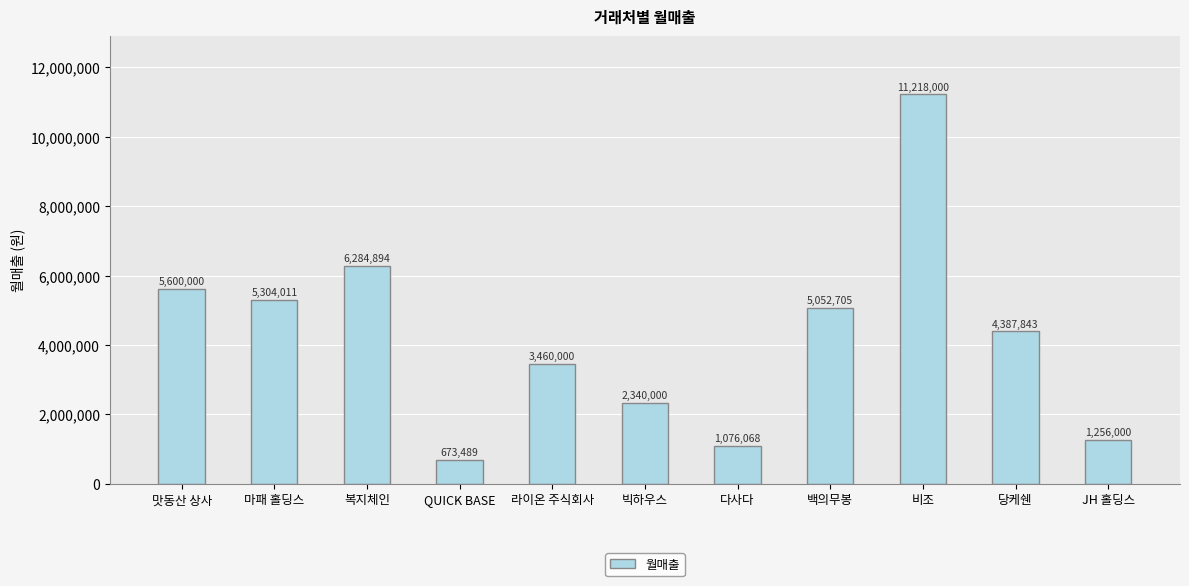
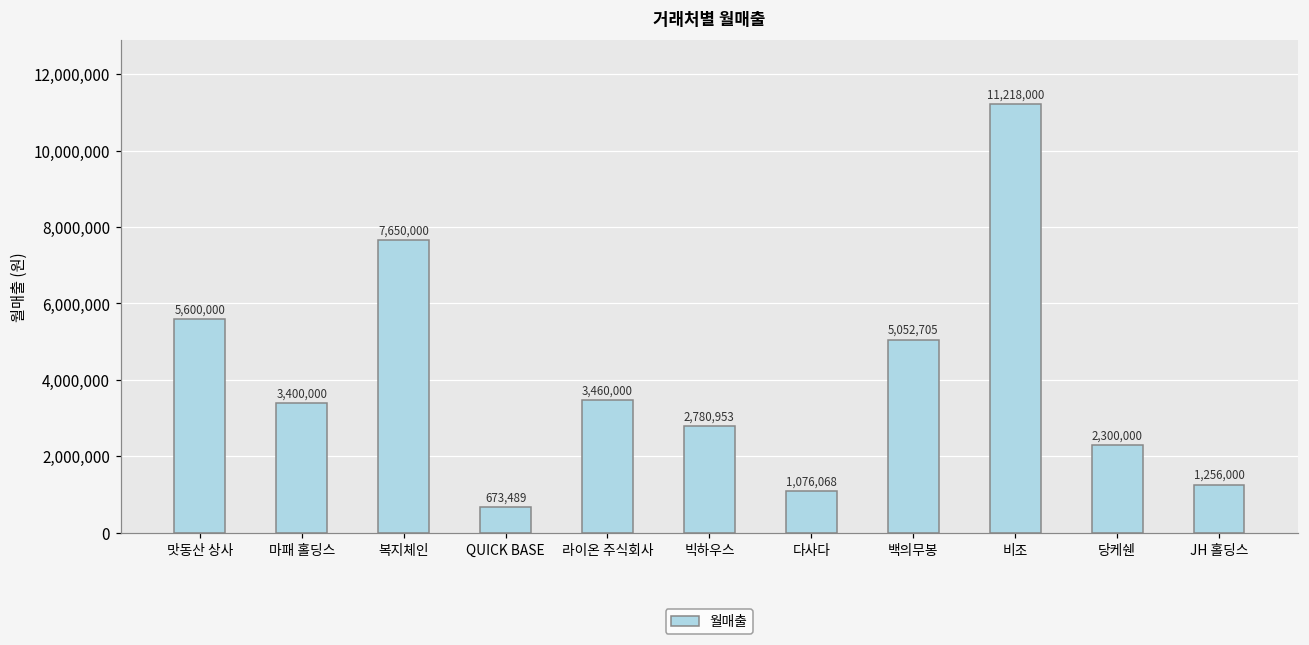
  {
    "맛동산 상사": "5,600,000",
-   "마패 홀딩스": "5,304,011",
-   "복지체인": "6,284,894",
+   "마패 홀딩스": "3,400,000",
+   "복지체인": "7,650,000",
    "QUICK BASE": "673,489",
    "라이온 주식회사": "3,460,000",
-   "빅하우스": "2,340,000",
+   "빅하우스": "2,780,953",
    "다사다": "1,076,068",
    "백의무봉": "5,052,705",
    "비조": "11,218,000",
-   "당케쉔": "4,387,843",
+   "당케쉔": "2,300,000",
    "JH 홀딩스": "1,256,000"
  }
